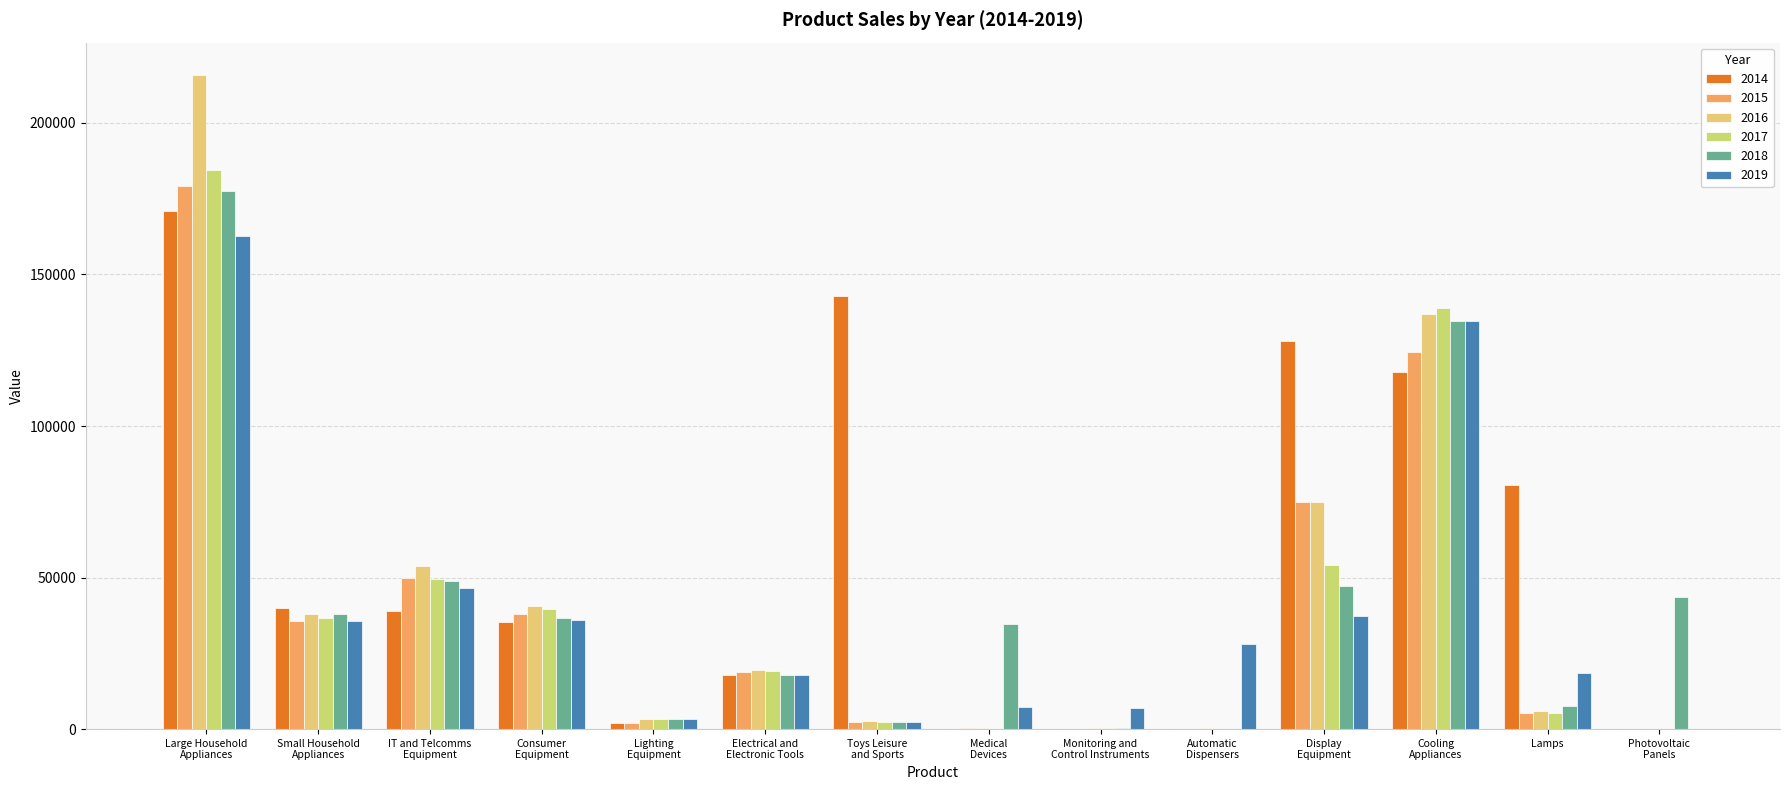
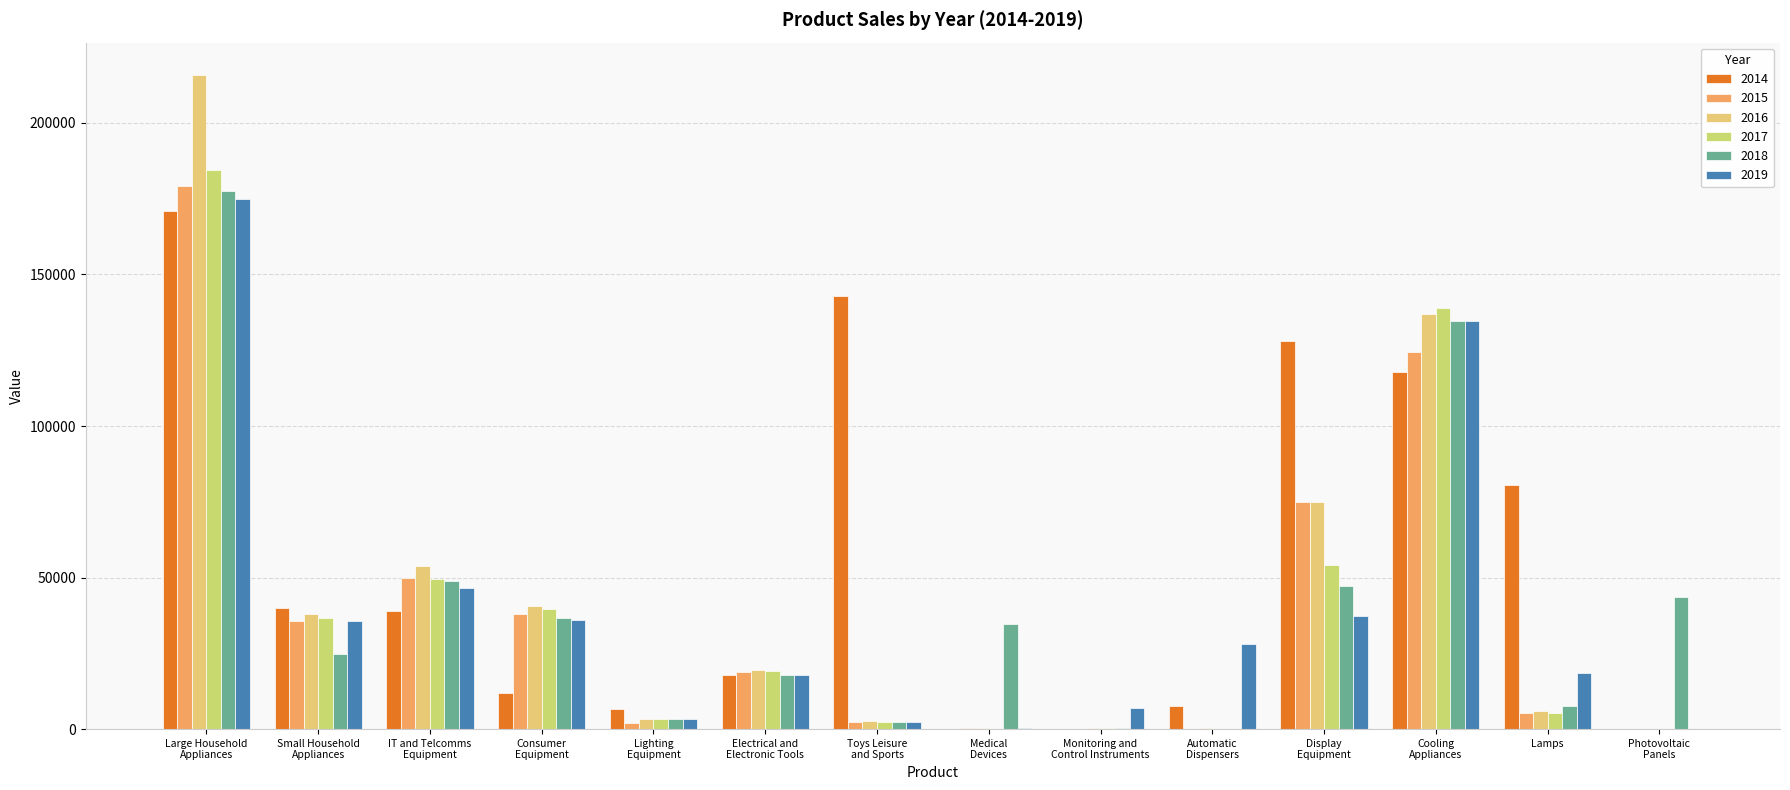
  {
    "2014": {
      "Large Household Appliances": 171000,
      "Small Household Appliances": 40000,
      "IT and Telcomms Equipment": 39000,
-     "Consumer Equipment": 35000,
-     "Lighting Equipment": 2000,
+     "Consumer Equipment": 12000,
+     "Lighting Equipment": 7000,
      "Electrical and Electronic Tools": 18000,
      "Toys Leisure and Sports": 143000,
-     "Automatic Dispensers": 0,
+     "Automatic Dispensers": 8000,
      "Display Equipment": 128000,
      "Cooling Appliances": 118000,
      "Lamps": 80000,
      "Photovoltaic Panels": 0
    },
    "2018": {
      "Large Household Appliances": 177000,
-     "Small Household Appliances": 38000,
+     "Small Household Appliances": 25000,
      "IT and Telcomms Equipment": 49000,
      "Consumer Equipment": 37000,
      "Lighting Equipment": 3000,
      "Electrical and Electronic Tools": 18000,
      "Toys Leisure and Sports": 2000,
      "Medical Devices": 35000,
      "Display Equipment": 47000,
      "Cooling Appliances": 135000,
      "Lamps": 7000,
      "Photovoltaic Panels": 43000
    },
    "2019": {
-     "Large Household Appliances": 163000,
+     "Large Household Appliances": 175000,
      "Small Household Appliances": 36000,
      "IT and Telcomms Equipment": 47000,
      "Consumer Equipment": 36000,
      "Lighting Equipment": 3000,
      "Electrical and Electronic Tools": 18000,
      "Toys Leisure and Sports": 2000,
-     "Medical Devices": 7000,
+     "Medical Devices": 0,
      "Monitoring and Control Instruments": 7000,
      "Automatic Dispensers": 28000,
      "Display Equipment": 37000,
      "Cooling Appliances": 135000,
      "Lamps": 18000
    }
  }
